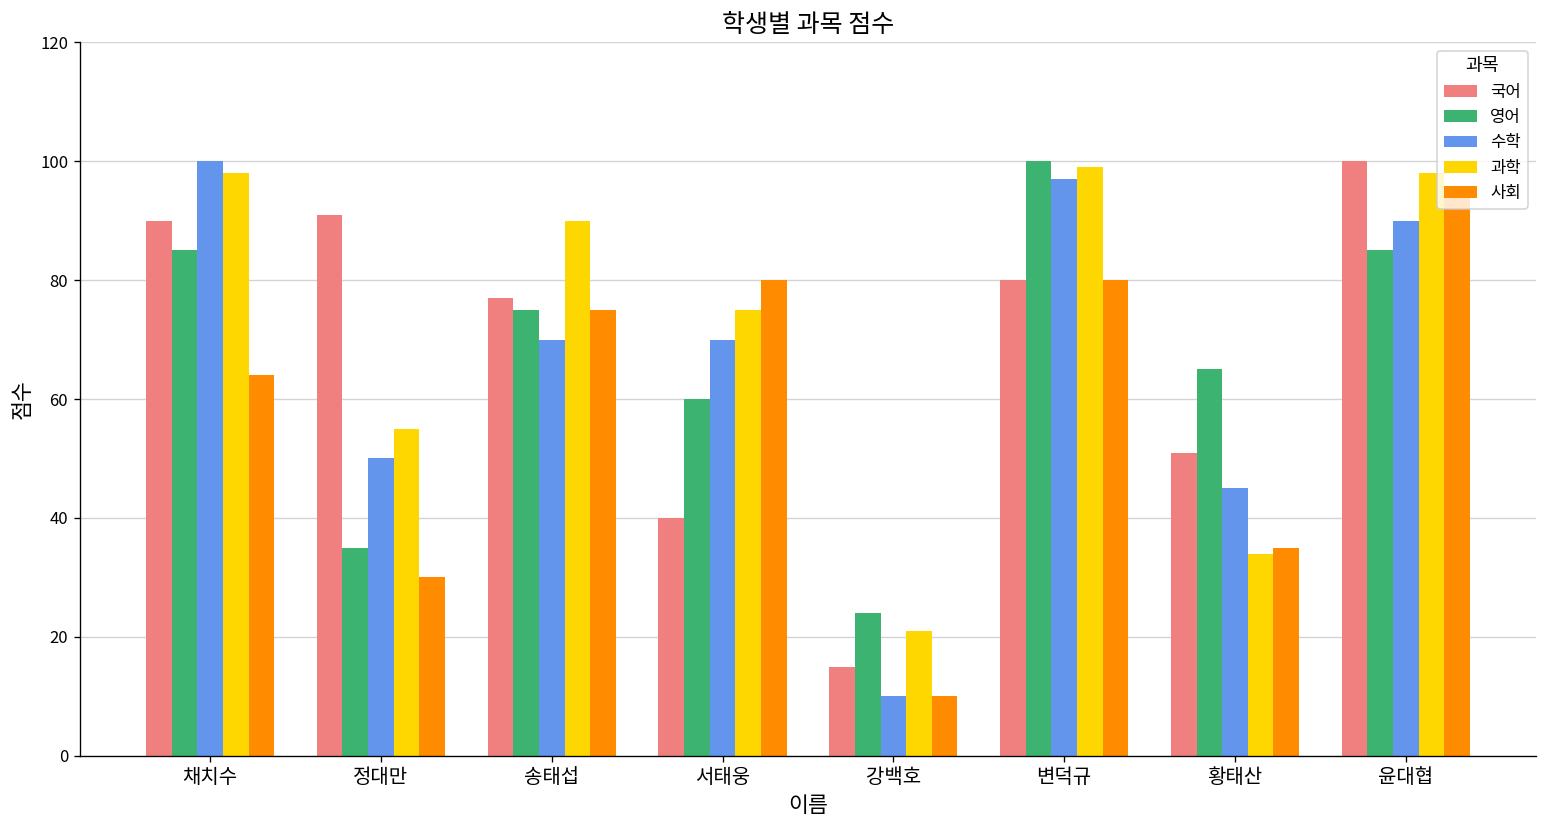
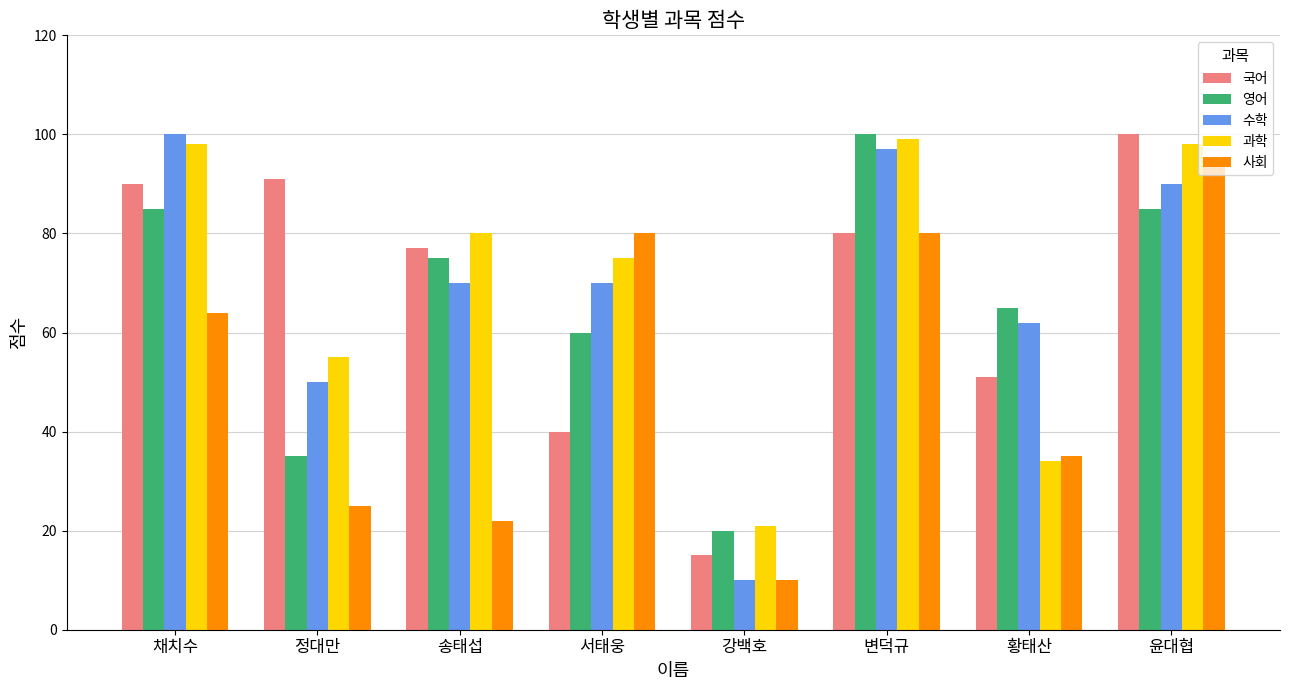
  {
    "국어": {
      "채치수": 90,
      "정대만": 91,
      "송태섭": 77,
      "서태웅": 40,
      "강백호": 15,
      "변덕규": 80,
      "황태산": 51,
      "윤대협": 100
    },
    "영어": {
      "채치수": 85,
      "정대만": 35,
      "송태섭": 75,
      "서태웅": 60,
-     "강백호": 24,
+     "강백호": 20,
      "변덕규": 100,
      "황태산": 65,
      "윤대협": 85
    },
    "수학": {
      "채치수": 100,
      "정대만": 50,
      "송태섭": 70,
      "서태웅": 70,
      "강백호": 10,
      "변덕규": 97,
-     "황태산": 45,
+     "황태산": 62,
      "윤대협": 90
    },
    "과학": {
      "채치수": 98,
      "정대만": 55,
-     "송태섭": 90,
+     "송태섭": 80,
      "서태웅": 75,
      "강백호": 21,
      "변덕규": 99,
      "황태산": 34,
      "윤대협": 98
    },
    "사회": {
      "채치수": 64,
-     "정대만": 30,
-     "송태섭": 75,
+     "정대만": 25,
+     "송태섭": 22,
      "서태웅": 80,
      "강백호": 10,
      "변덕규": 80,
      "황태산": 35
    }
  }
